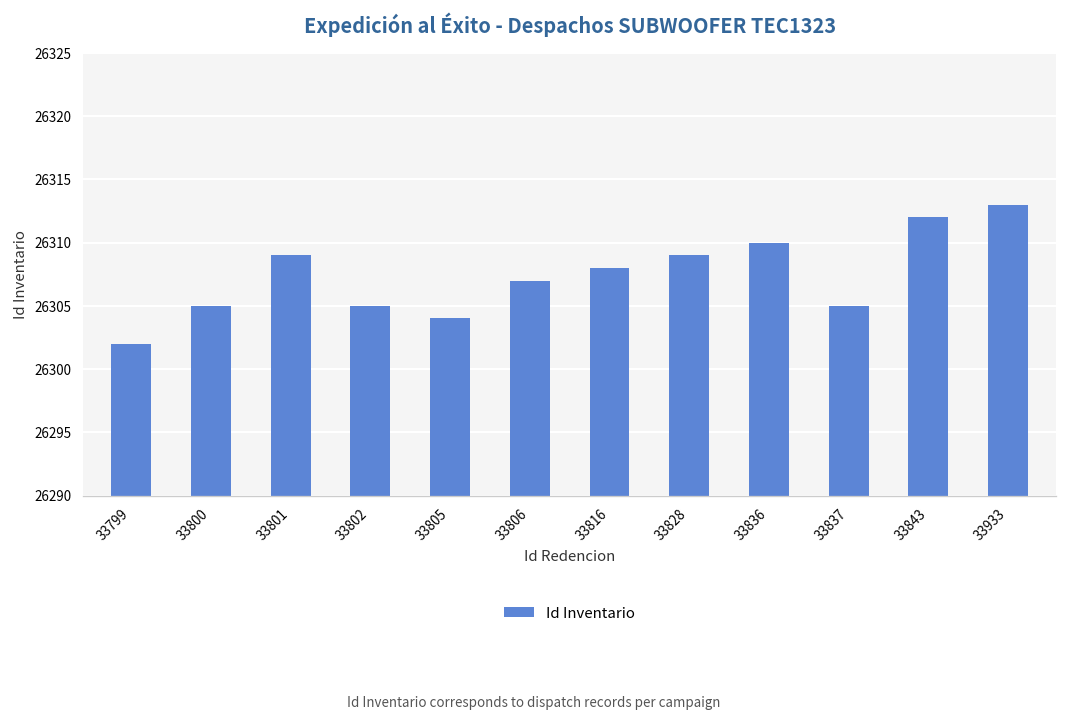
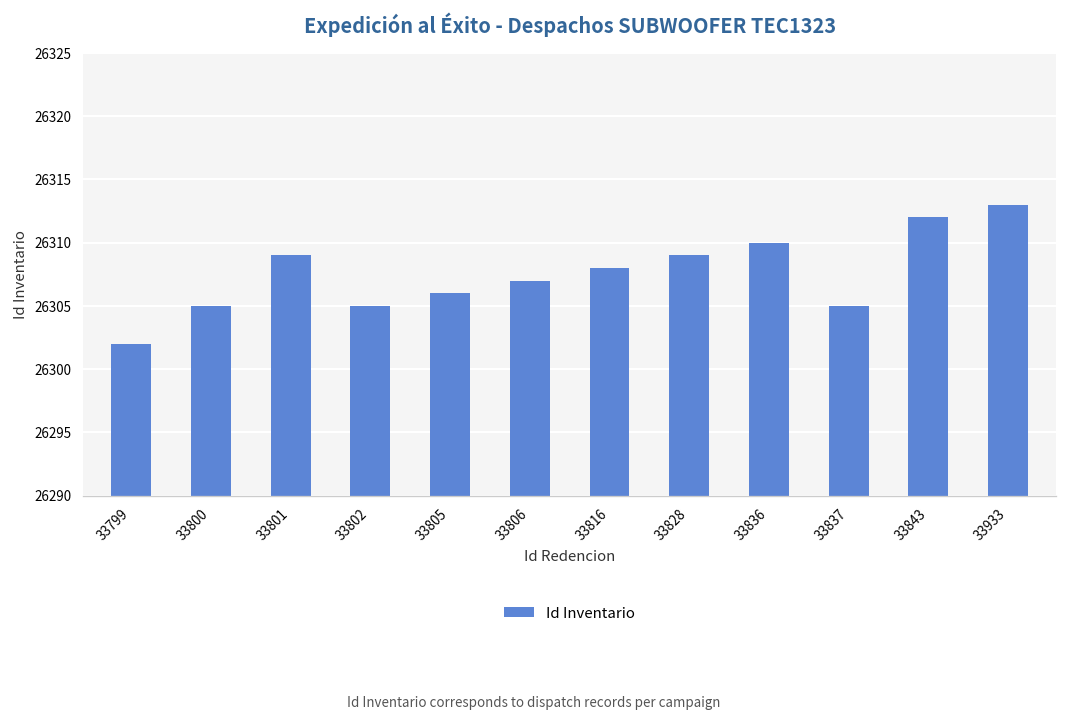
  {
    "33799": 26302,
    "33800": 26305,
    "33801": 26309,
    "33802": 26305,
-   "33805": 26304,
+   "33805": 26306,
    "33806": 26307,
    "33816": 26308,
    "33828": 26309,
    "33836": 26310,
    "33837": 26305,
    "33843": 26312,
    "33933": 26313
  }
